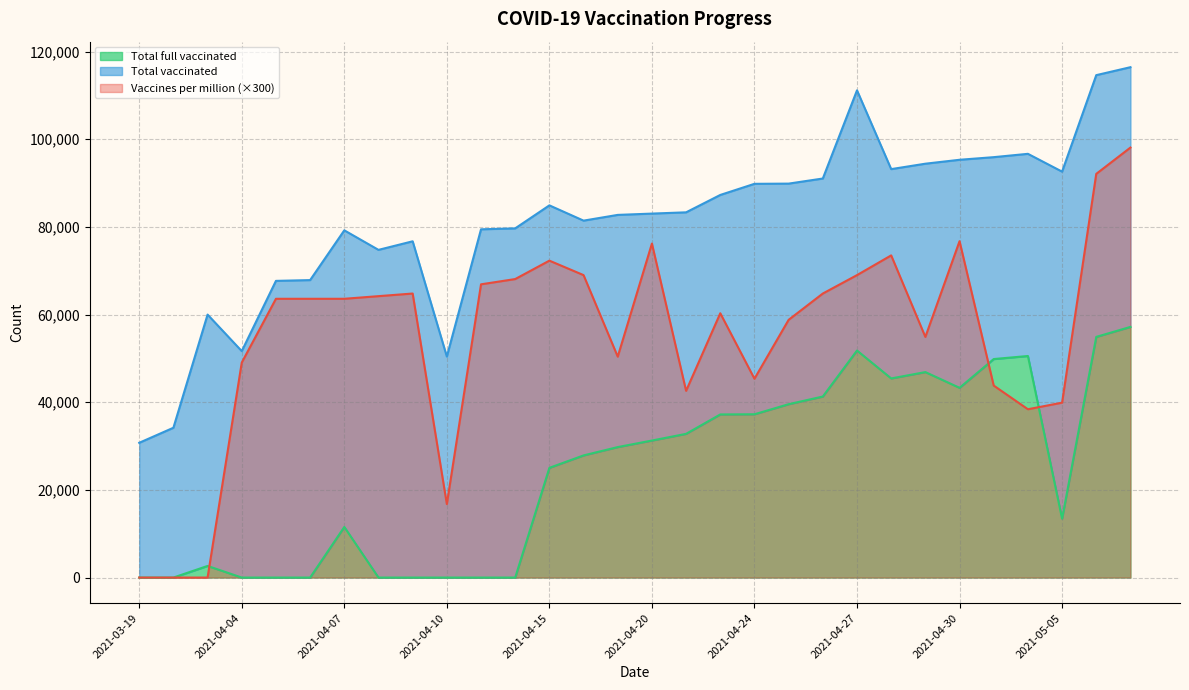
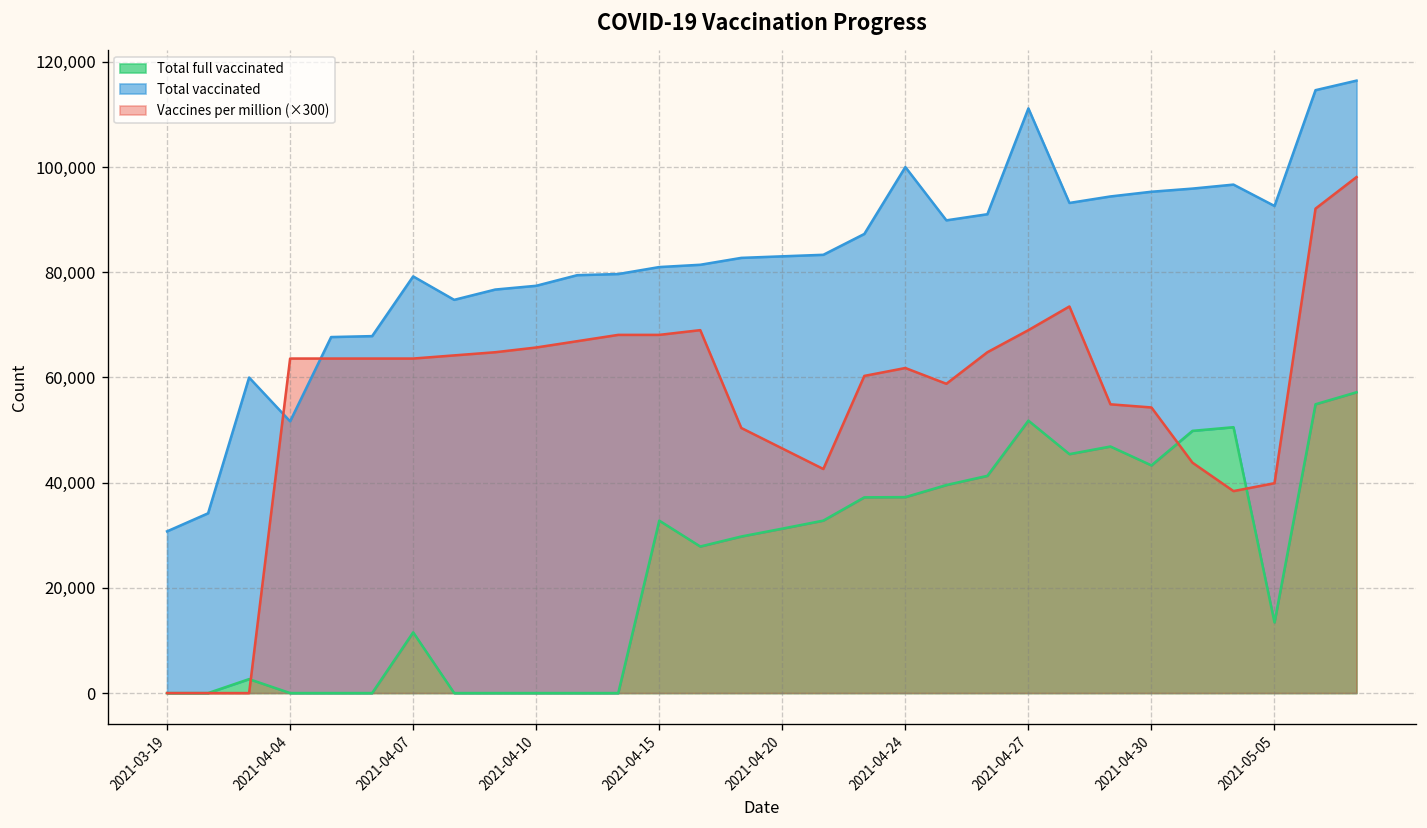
  {
    "Total full vaccinated": {
      "2021-04-04": "0",
      "2021-04-07": "12,000",
      "2021-04-10": "0",
-     "2021-04-15": "25,000",
+     "2021-04-15": "33,000",
      "2021-04-20": "31,000",
      "2021-04-24": "37,000",
      "2021-04-27": "52,000",
      "2021-04-30": "43,000",
      "2021-05-05": "13,000"
    },
    "Total vaccinated": {
      "2021-03-19": "31,000",
      "2021-04-04": "52,000",
      "2021-04-07": "79,000",
-     "2021-04-10": "50,000",
-     "2021-04-15": "85,000",
+     "2021-04-10": "77,000",
+     "2021-04-15": "81,000",
      "2021-04-20": "83,000",
-     "2021-04-24": "90,000",
+     "2021-04-24": "100,000",
      "2021-04-27": "111,000",
      "2021-04-30": "95,000",
      "2021-05-05": "93,000"
    },
    "Vaccines per million (×300)": {
-     "2021-04-04": "49,000",
+     "2021-04-04": "64,000",
      "2021-04-07": "64,000",
-     "2021-04-10": "17,000",
-     "2021-04-15": "72,000",
-     "2021-04-20": "76,000",
-     "2021-04-24": "45,000",
+     "2021-04-10": "66,000",
+     "2021-04-15": "68,000",
+     "2021-04-20": "47,000",
+     "2021-04-24": "62,000",
      "2021-04-27": "69,000",
-     "2021-04-30": "77,000",
+     "2021-04-30": "54,000",
      "2021-05-05": "40,000"
    }
  }
